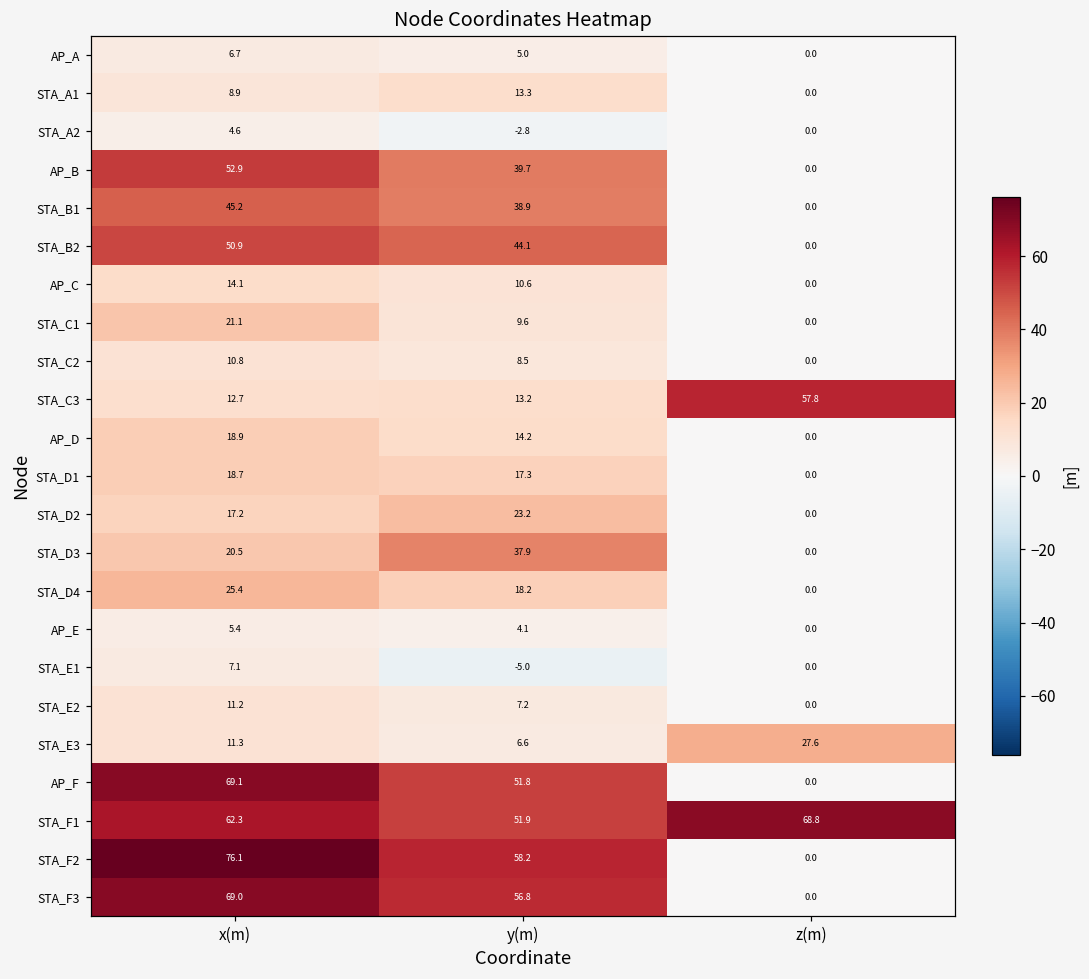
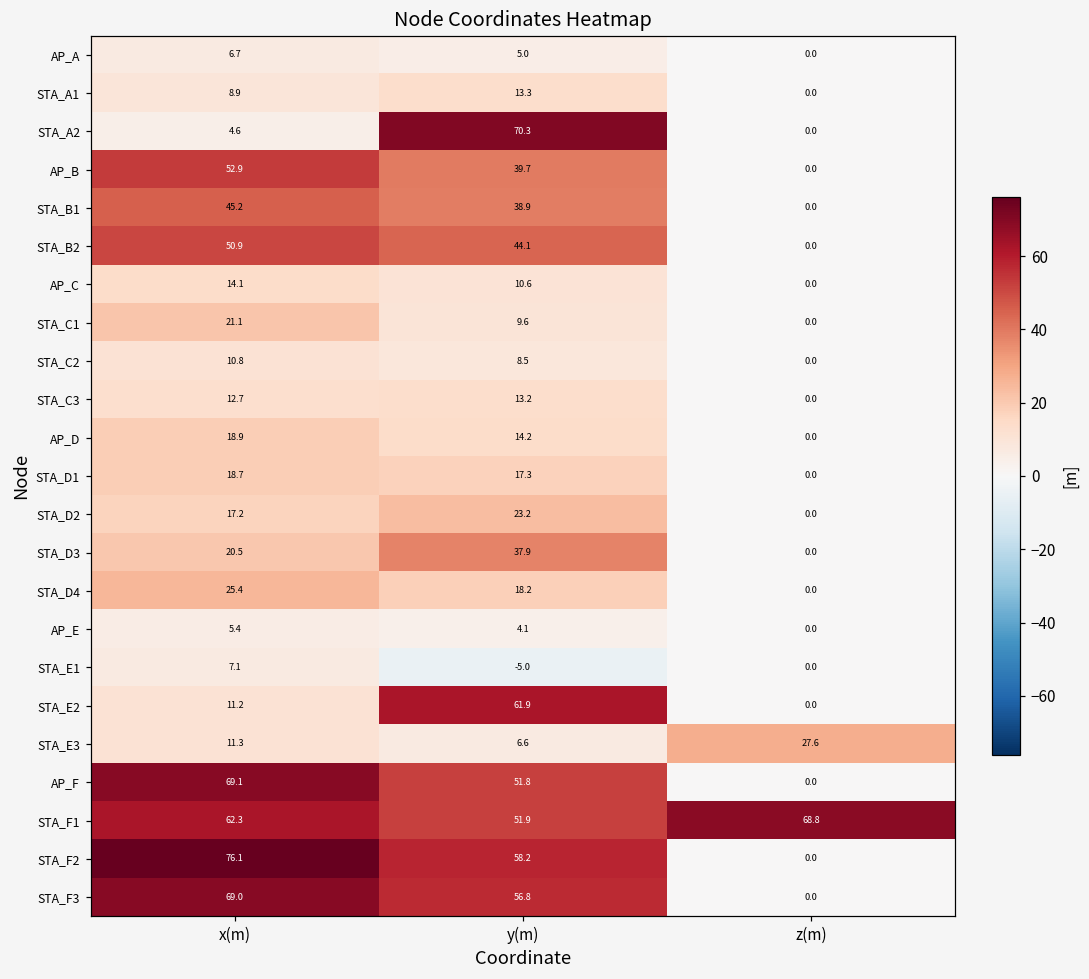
  {
    "AP_A": {
      "x(m)": 6.7,
      "y(m)": 5.0,
      "z(m)": 0.0
    },
    "STA_A1": {
      "x(m)": 8.9,
      "y(m)": 13.3,
      "z(m)": 0.0
    },
    "STA_A2": {
      "x(m)": 4.6,
-     "y(m)": -2.8,
+     "y(m)": 70.3,
      "z(m)": 0.0
    },
    "AP_B": {
      "x(m)": 52.9,
      "y(m)": 39.7,
      "z(m)": 0.0
    },
    "STA_B1": {
      "x(m)": 45.2,
      "y(m)": 38.9,
      "z(m)": 0.0
    },
    "STA_B2": {
      "x(m)": 50.9,
      "y(m)": 44.1,
      "z(m)": 0.0
    },
    "AP_C": {
      "x(m)": 14.1,
      "y(m)": 10.6,
      "z(m)": 0.0
    },
    "STA_C1": {
      "x(m)": 21.1,
      "y(m)": 9.6,
      "z(m)": 0.0
    },
    "STA_C2": {
      "x(m)": 10.8,
      "y(m)": 8.5,
      "z(m)": 0.0
    },
    "STA_C3": {
      "x(m)": 12.7,
      "y(m)": 13.2,
-     "z(m)": 57.8
+     "z(m)": 0.0
    },
    "AP_D": {
      "x(m)": 18.9,
      "y(m)": 14.2,
      "z(m)": 0.0
    },
    "STA_D1": {
      "x(m)": 18.7,
      "y(m)": 17.3,
      "z(m)": 0.0
    },
    "STA_D2": {
      "x(m)": 17.2,
      "y(m)": 23.2,
      "z(m)": 0.0
    },
    "STA_D3": {
      "x(m)": 20.5,
      "y(m)": 37.9,
      "z(m)": 0.0
    },
    "STA_D4": {
      "x(m)": 25.4,
      "y(m)": 18.2,
      "z(m)": 0.0
    },
    "AP_E": {
      "x(m)": 5.4,
      "y(m)": 4.1,
      "z(m)": 0.0
    },
    "STA_E1": {
      "x(m)": 7.1,
      "y(m)": -5.0,
      "z(m)": 0.0
    },
    "STA_E2": {
      "x(m)": 11.2,
-     "y(m)": 7.2,
+     "y(m)": 61.9,
      "z(m)": 0.0
    },
    "STA_E3": {
      "x(m)": 11.3,
      "y(m)": 6.6,
      "z(m)": 27.6
    },
    "AP_F": {
      "x(m)": 69.1,
      "y(m)": 51.8,
      "z(m)": 0.0
    },
    "STA_F1": {
      "x(m)": 62.3,
      "y(m)": 51.9,
      "z(m)": 68.8
    },
    "STA_F2": {
      "x(m)": 76.1,
      "y(m)": 58.2,
      "z(m)": 0.0
    },
    "STA_F3": {
      "x(m)": 69.0,
      "y(m)": 56.8,
      "z(m)": 0.0
    }
  }
